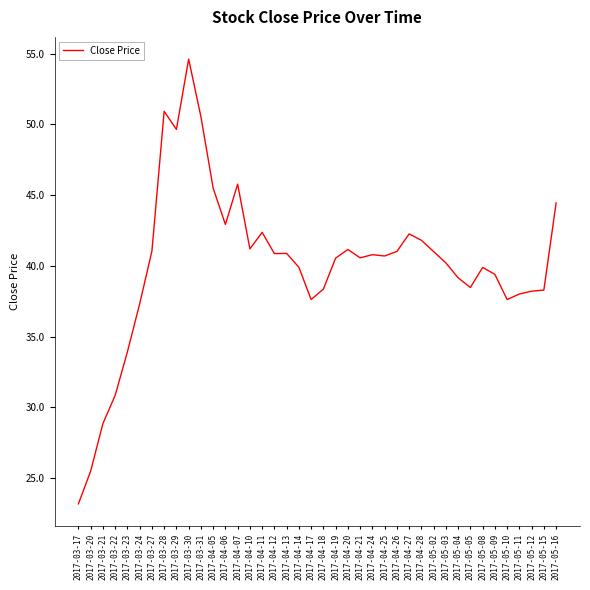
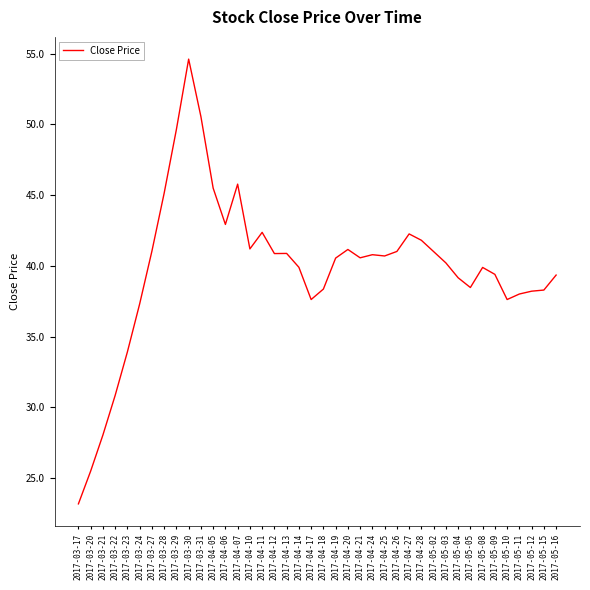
  {
    "2017-03-17": 23.2,
    "2017-03-20": 25.5,
-   "2017-03-21": 28.9,
+   "2017-03-21": 28.0,
    "2017-03-22": 30.8,
    "2017-03-23": 33.9,
    "2017-03-24": 37.3,
    "2017-03-27": 41.0,
-   "2017-03-28": 50.9,
+   "2017-03-28": 45.1,
    "2017-03-29": 49.7,
    "2017-03-30": 54.6,
    "2017-03-31": 50.6,
    "2017-04-05": 45.5,
    "2017-04-06": 42.9,
    "2017-04-07": 45.8,
    "2017-04-10": 41.2,
    "2017-04-11": 42.4,
    "2017-04-12": 40.9,
    "2017-04-13": 40.9,
    "2017-04-14": 39.9,
    "2017-04-17": 37.6,
    "2017-04-18": 38.4,
    "2017-04-19": 40.6,
    "2017-04-20": 41.2,
    "2017-04-21": 40.6,
    "2017-04-24": 40.8,
    "2017-04-25": 40.7,
    "2017-04-26": 41.0,
    "2017-04-27": 42.3,
    "2017-04-28": 41.8,
    "2017-05-02": 41.0,
    "2017-05-03": 40.2,
    "2017-05-04": 39.2,
    "2017-05-05": 38.5,
    "2017-05-08": 39.9,
    "2017-05-09": 39.4,
    "2017-05-10": 37.6,
    "2017-05-11": 38.0,
    "2017-05-12": 38.2,
    "2017-05-15": 38.3,
-   "2017-05-16": 44.5
+   "2017-05-16": 39.4
  }
